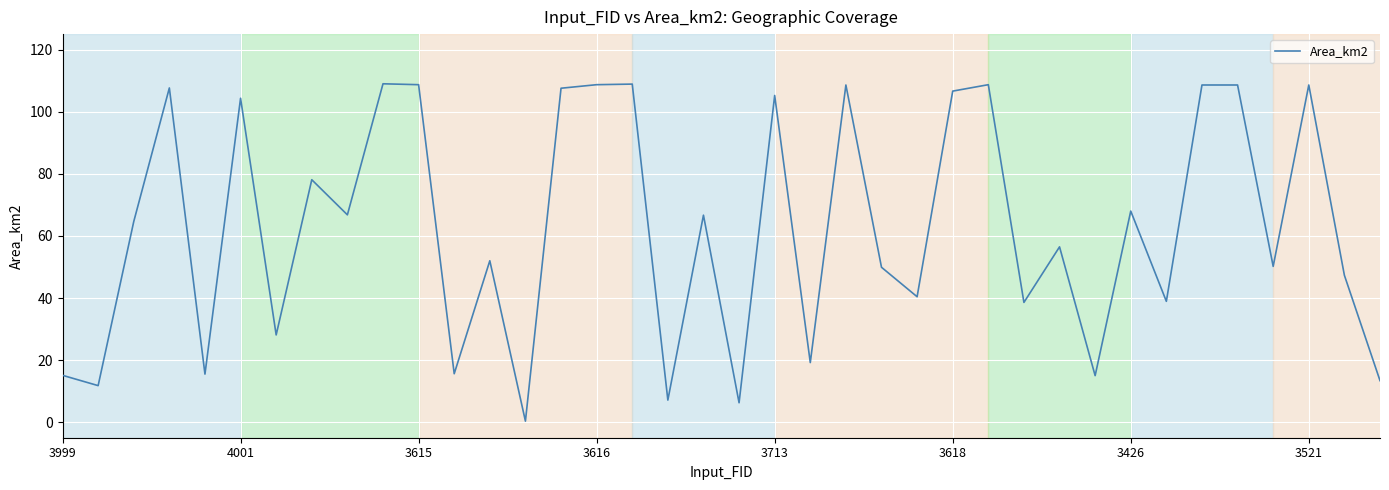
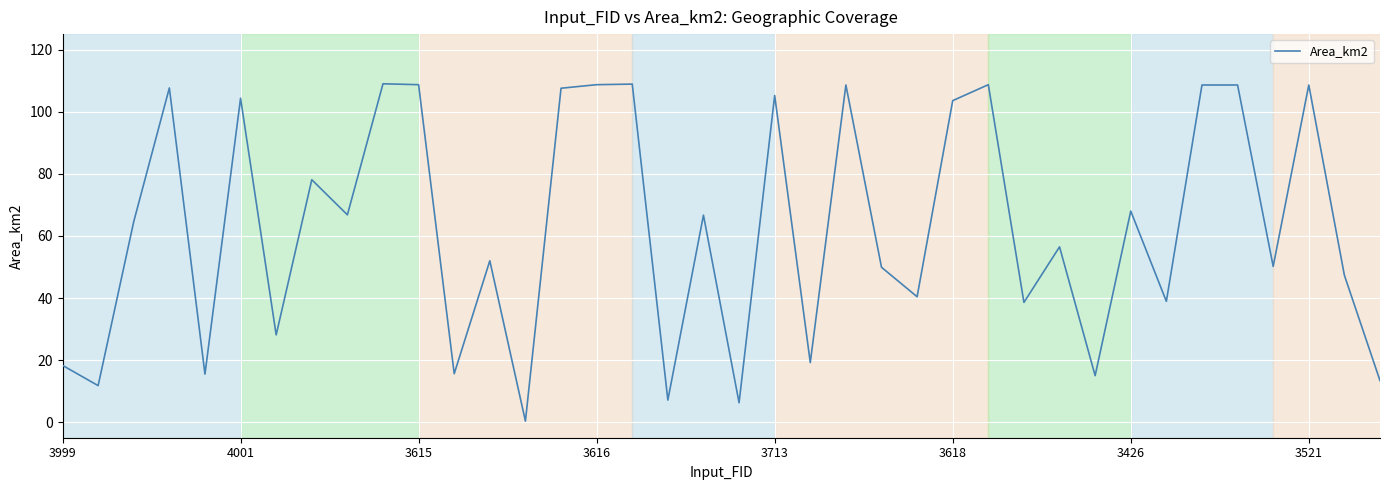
  {
-   "3999": 15,
+   "3999": 18,
    "4001": 104,
    "3615": 109,
    "3616": 109,
    "3713": 105,
-   "3618": 107,
+   "3618": 104,
    "3426": 68,
    "3521": 109
  }
